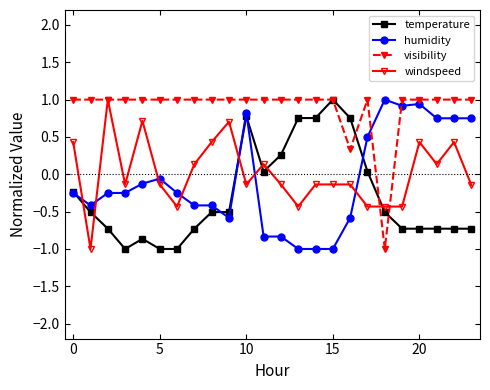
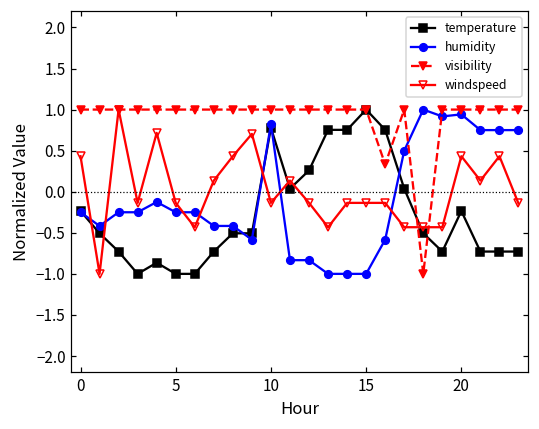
  {
    "temperature": {
      "5": -1.0,
      "10": 0.8,
-     "20": -0.7
+     "20": -0.2
    },
    "humidity": {
-     "5": -0.1,
+     "5": -0.3,
      "10": 0.8,
      "15": -1.0,
      "20": 0.9
    }
  }
